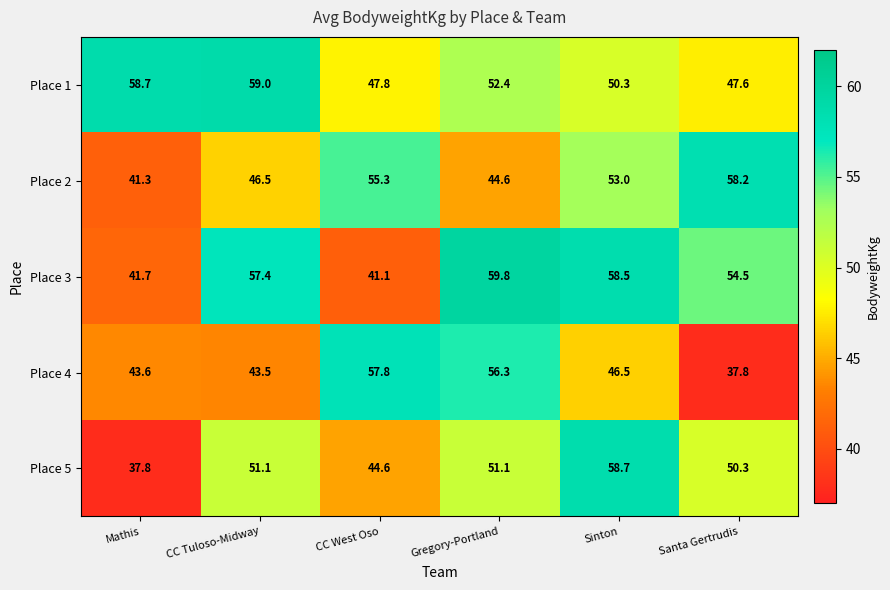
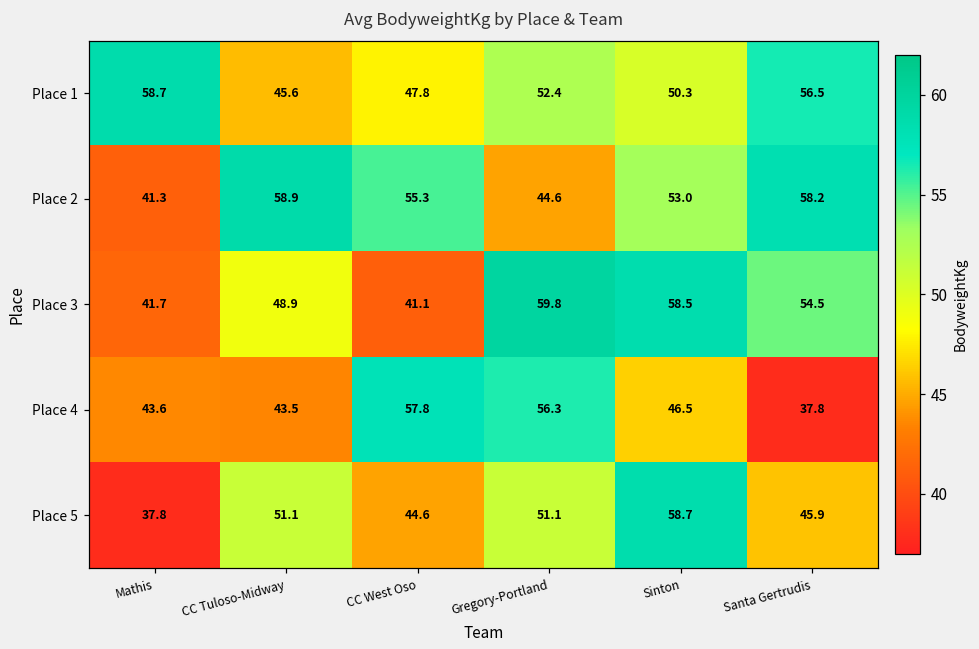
  {
    "Place 1": {
      "Mathis": 58.7,
-     "CC Tuloso-Midway": 59.0,
+     "CC Tuloso-Midway": 45.6,
      "CC West Oso": 47.8,
      "Gregory-Portland": 52.4,
      "Sinton": 50.3,
-     "Santa Gertrudis": 47.6
+     "Santa Gertrudis": 56.5
    },
    "Place 2": {
      "Mathis": 41.3,
-     "CC Tuloso-Midway": 46.5,
+     "CC Tuloso-Midway": 58.9,
      "CC West Oso": 55.3,
      "Gregory-Portland": 44.6,
      "Sinton": 53.0,
      "Santa Gertrudis": 58.2
    },
    "Place 3": {
      "Mathis": 41.7,
-     "CC Tuloso-Midway": 57.4,
+     "CC Tuloso-Midway": 48.9,
      "CC West Oso": 41.1,
      "Gregory-Portland": 59.8,
      "Sinton": 58.5,
      "Santa Gertrudis": 54.5
    },
    "Place 4": {
      "Mathis": 43.6,
      "CC Tuloso-Midway": 43.5,
      "CC West Oso": 57.8,
      "Gregory-Portland": 56.3,
      "Sinton": 46.5,
      "Santa Gertrudis": 37.8
    },
    "Place 5": {
      "Mathis": 37.8,
      "CC Tuloso-Midway": 51.1,
      "CC West Oso": 44.6,
      "Gregory-Portland": 51.1,
      "Sinton": 58.7,
-     "Santa Gertrudis": 50.3
+     "Santa Gertrudis": 45.9
    }
  }
